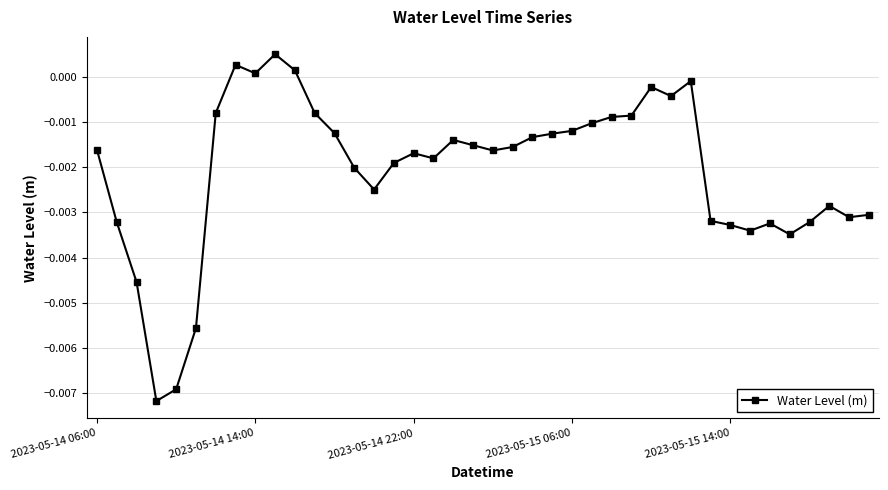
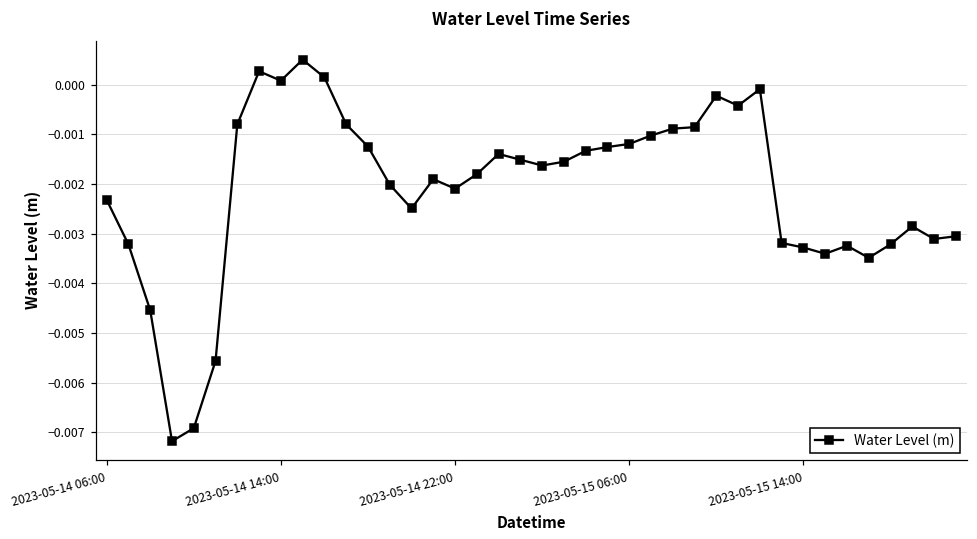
  {
-   "2023-05-14 06:00": -0.0016,
+   "2023-05-14 06:00": -0.0023,
    "2023-05-14 14:00": 0.0001,
-   "2023-05-14 22:00": -0.0017,
+   "2023-05-14 22:00": -0.0021,
    "2023-05-15 06:00": -0.0012,
    "2023-05-15 14:00": -0.0033
  }
